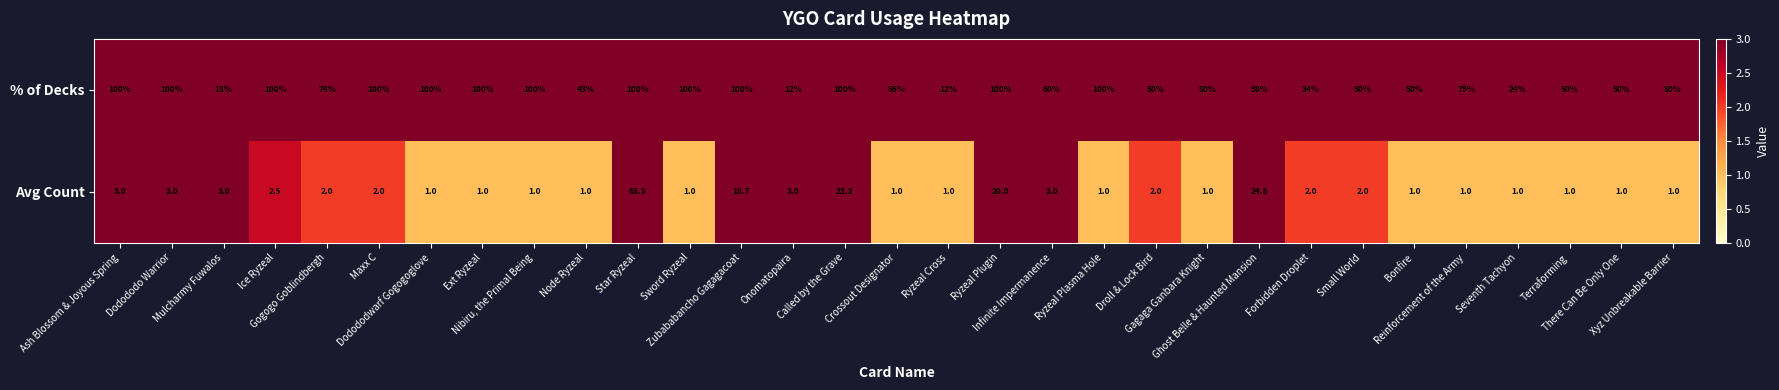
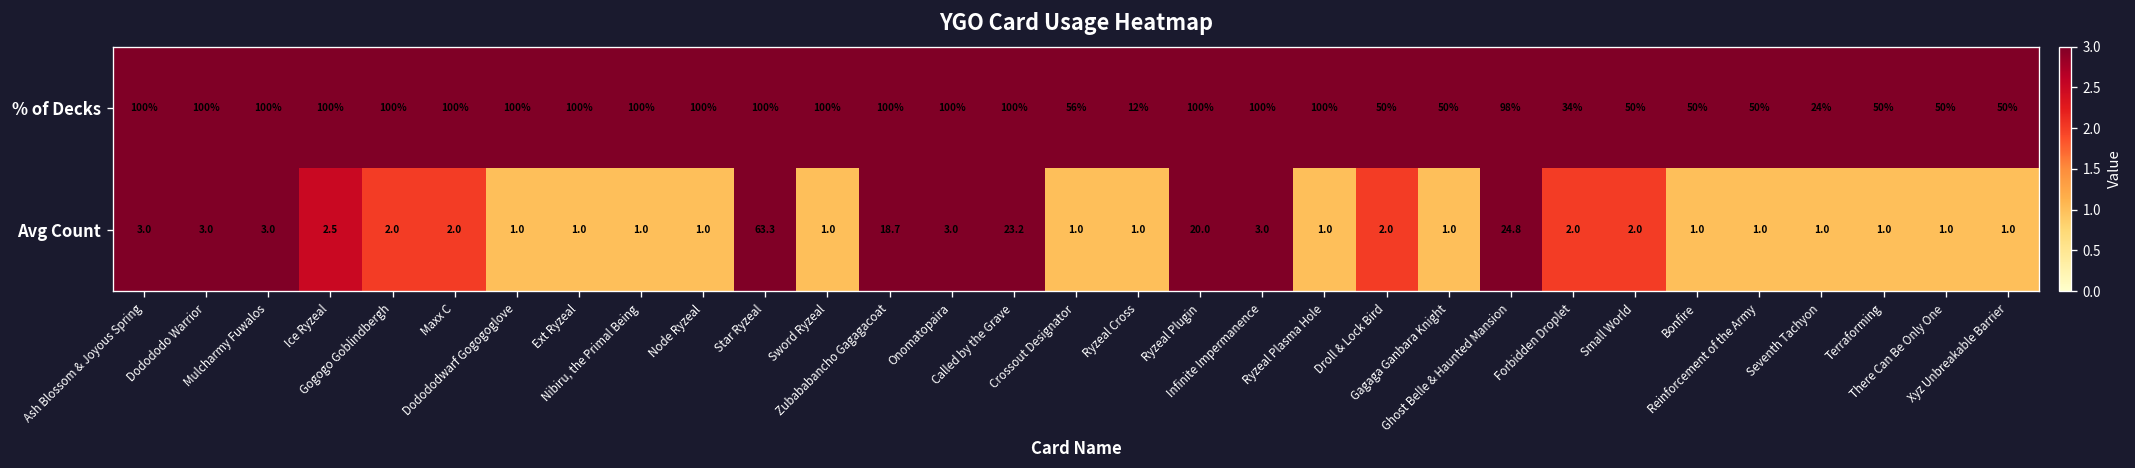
  {
    "% of Decks": {
      "Ash Blossom & Joyous Spring": "100%",
      "Dodododo Warrior": "100%",
-     "Mulcharmy Fuwalos": "13%",
+     "Mulcharmy Fuwalos": "100%",
      "Ice Ryzeal": "100%",
-     "Gogogo Goblindbergh": "74%",
+     "Gogogo Goblindbergh": "100%",
      "Maxx C": "100%",
      "Dodododwarf Gogogoglove": "100%",
      "Ext Ryzeal": "100%",
      "Nibiru, the Primal Being": "100%",
-     "Node Ryzeal": "43%",
+     "Node Ryzeal": "100%",
      "Star Ryzeal": "100%",
      "Sword Ryzeal": "100%",
      "Zubababancho Gagagacoat": "100%",
-     "Onomatopaira": "12%",
+     "Onomatopaira": "100%",
      "Called by the Grave": "100%",
      "Crossout Designator": "56%",
      "Ryzeal Cross": "12%",
      "Ryzeal Plugin": "100%",
-     "Infinite Impermanence": "60%",
+     "Infinite Impermanence": "100%",
      "Ryzeal Plasma Hole": "100%",
      "Droll & Lock Bird": "50%",
      "Gagaga Ganbara Knight": "50%",
      "Ghost Belle & Haunted Mansion": "98%",
      "Forbidden Droplet": "34%",
      "Small World": "50%",
      "Bonfire": "50%",
-     "Reinforcement of the Army": "79%",
+     "Reinforcement of the Army": "50%",
      "Seventh Tachyon": "24%",
      "Terraforming": "50%",
      "There Can Be Only One": "50%",
      "Xyz Unbreakable Barrier": "50%"
    },
    "Avg Count": {
      "Ash Blossom & Joyous Spring": "3.0",
      "Dodododo Warrior": "3.0",
      "Mulcharmy Fuwalos": "3.0",
      "Ice Ryzeal": "2.5",
      "Gogogo Goblindbergh": "2.0",
      "Maxx C": "2.0",
      "Dodododwarf Gogogoglove": "1.0",
      "Ext Ryzeal": "1.0",
      "Nibiru, the Primal Being": "1.0",
      "Node Ryzeal": "1.0",
      "Star Ryzeal": "63.3",
      "Sword Ryzeal": "1.0",
      "Zubababancho Gagagacoat": "18.7",
      "Onomatopaira": "3.0",
      "Called by the Grave": "23.2",
      "Crossout Designator": "1.0",
      "Ryzeal Cross": "1.0",
      "Ryzeal Plugin": "20.0",
      "Infinite Impermanence": "3.0",
      "Ryzeal Plasma Hole": "1.0",
      "Droll & Lock Bird": "2.0",
      "Gagaga Ganbara Knight": "1.0",
      "Ghost Belle & Haunted Mansion": "24.8",
      "Forbidden Droplet": "2.0",
      "Small World": "2.0",
      "Bonfire": "1.0",
      "Reinforcement of the Army": "1.0",
      "Seventh Tachyon": "1.0",
      "Terraforming": "1.0",
      "There Can Be Only One": "1.0",
      "Xyz Unbreakable Barrier": "1.0"
    }
  }
